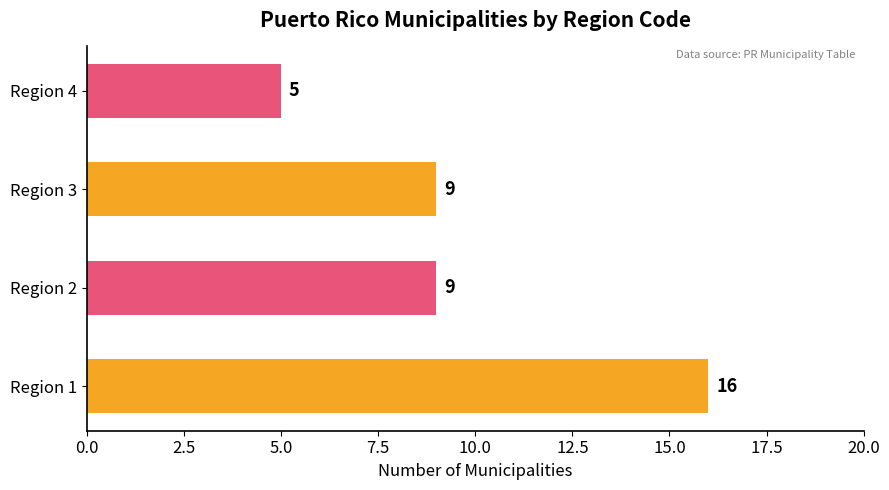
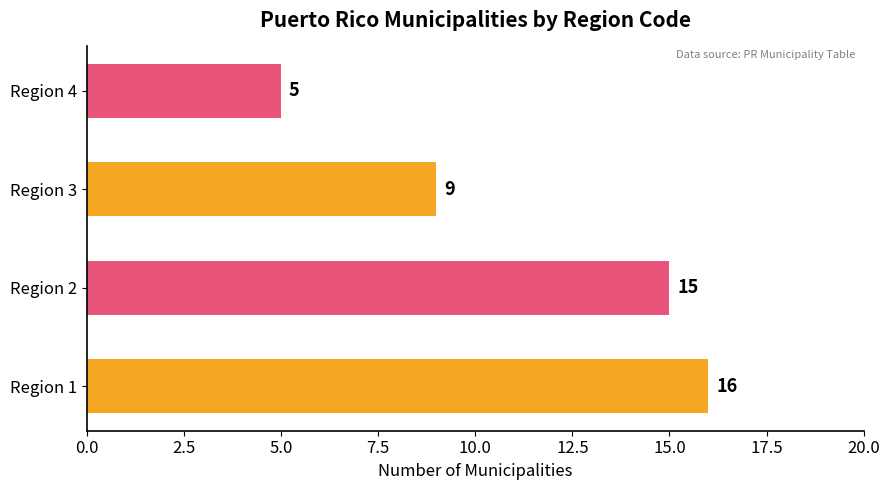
  {
    "Region 4": 5,
    "Region 3": 9,
-   "Region 2": 9,
+   "Region 2": 15,
    "Region 1": 16
  }
